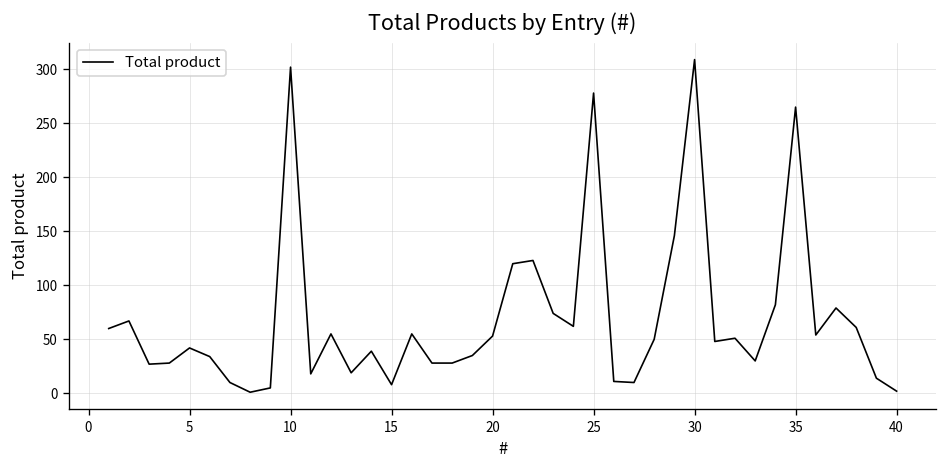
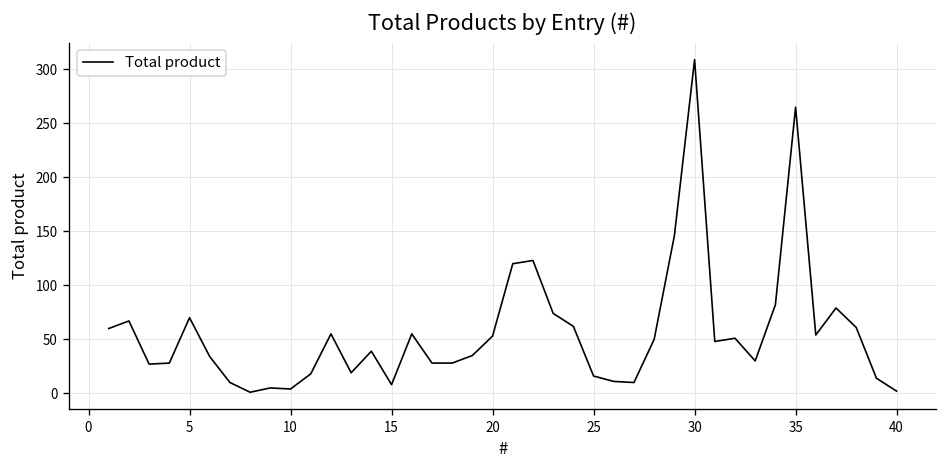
  {
-   "5": 40,
-   "10": 300,
+   "5": 70,
+   "10": 0,
    "15": 10,
    "20": 50,
-   "25": 280,
+   "25": 20,
    "30": 310,
    "35": 270,
    "40": 0
  }
